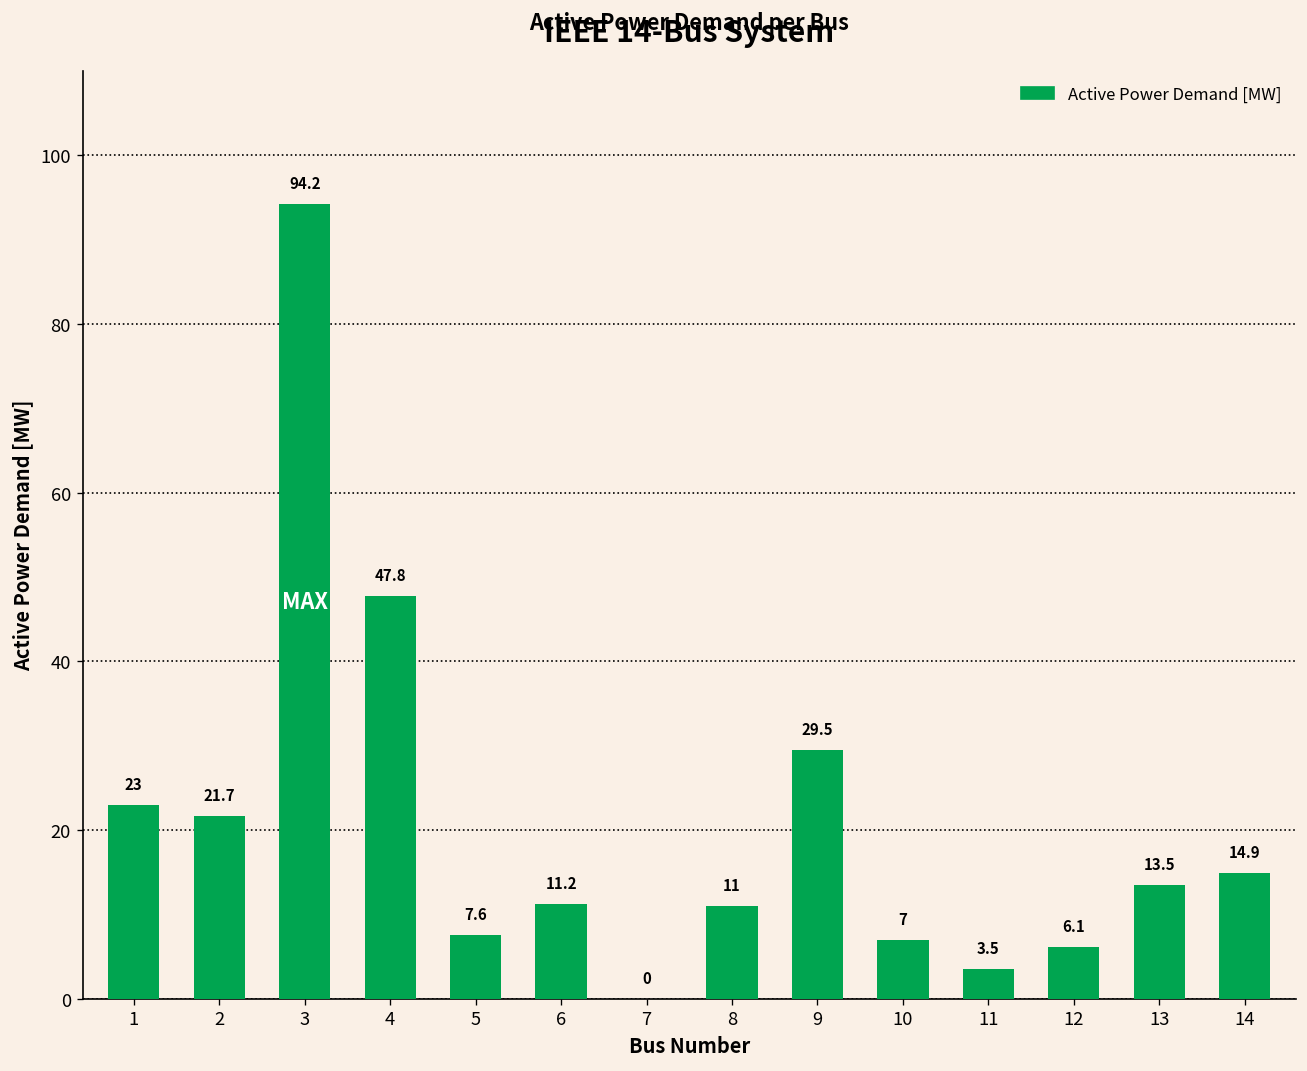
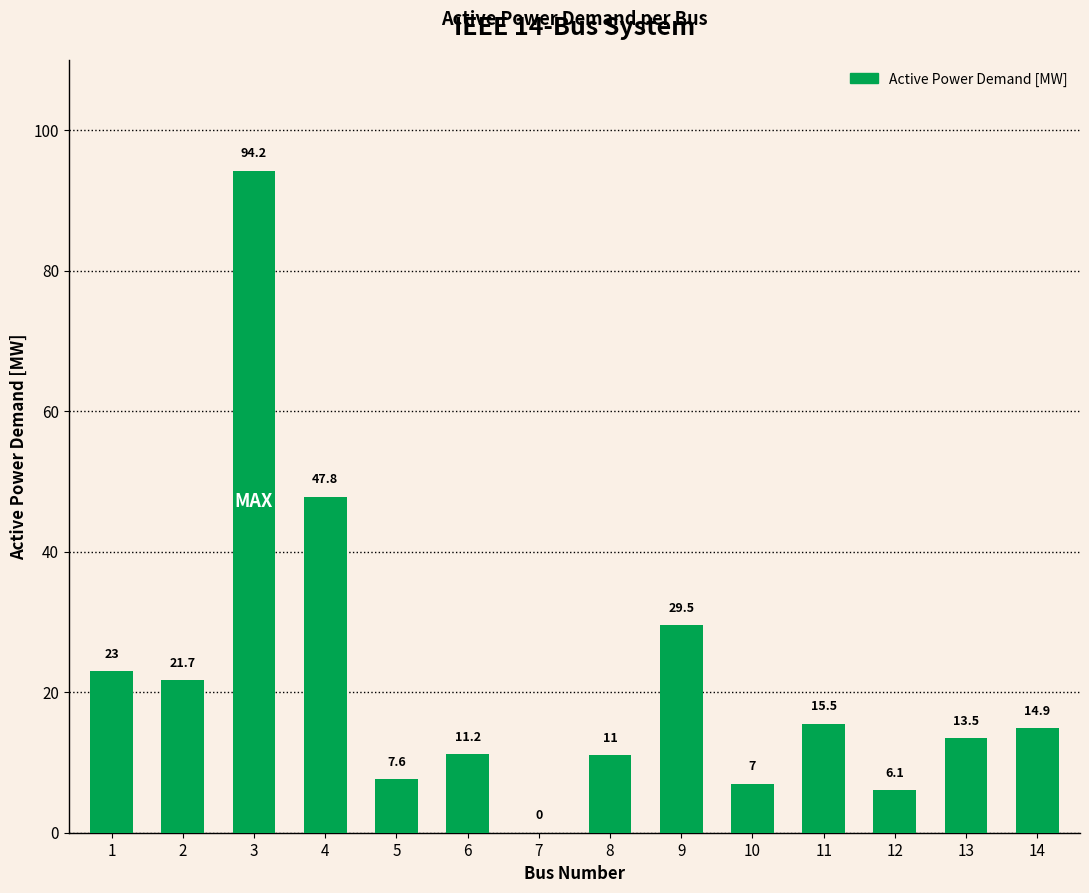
  {
    "1": 23,
    "2": 21.7,
    "3": 94.2,
    "4": 47.8,
    "5": 7.6,
    "6": 11.2,
    "7": 0,
    "8": 11,
    "9": 29.5,
    "10": 7,
-   "11": 3.5,
+   "11": 15.5,
    "12": 6.1,
    "13": 13.5,
    "14": 14.9
  }
